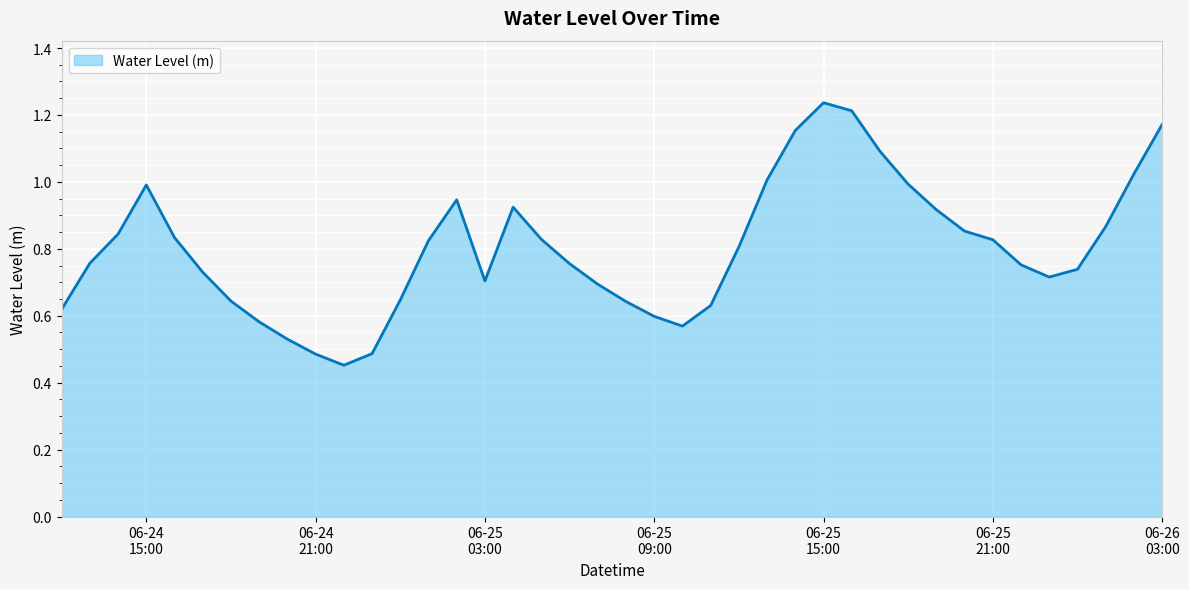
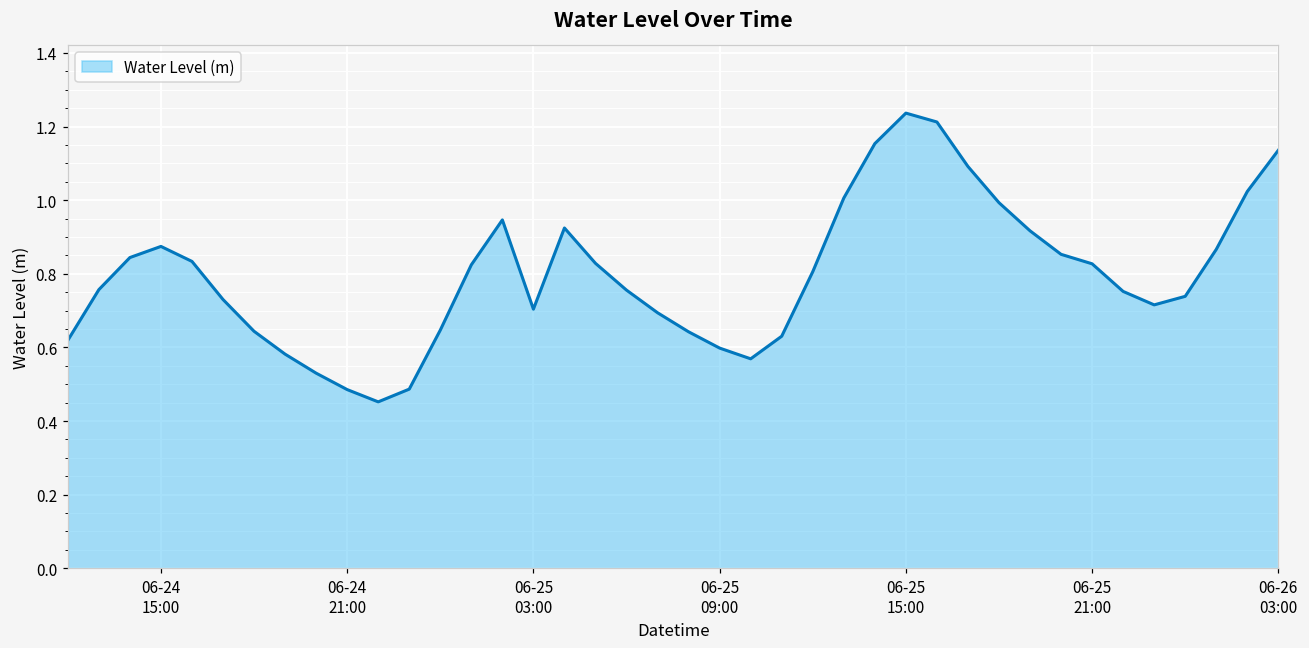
  {
-   "06-24 15:00": 0.99,
+   "06-24 15:00": 0.87,
    "06-24 21:00": 0.49,
    "06-25 03:00": 0.70,
    "06-25 09:00": 0.60,
    "06-25 15:00": 1.24,
    "06-25 21:00": 0.83,
-   "06-26 03:00": 1.17
+   "06-26 03:00": 1.14
  }
